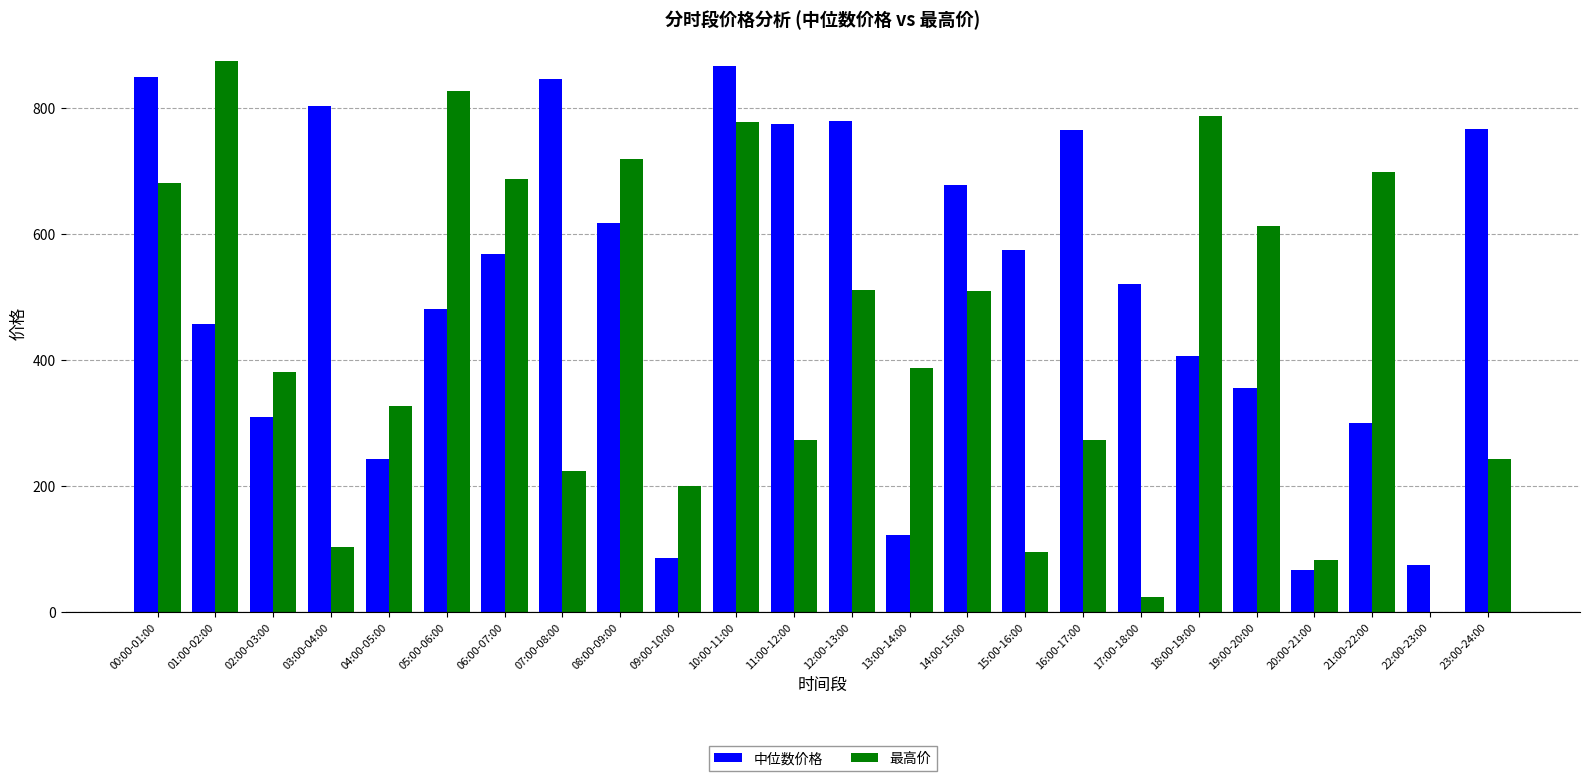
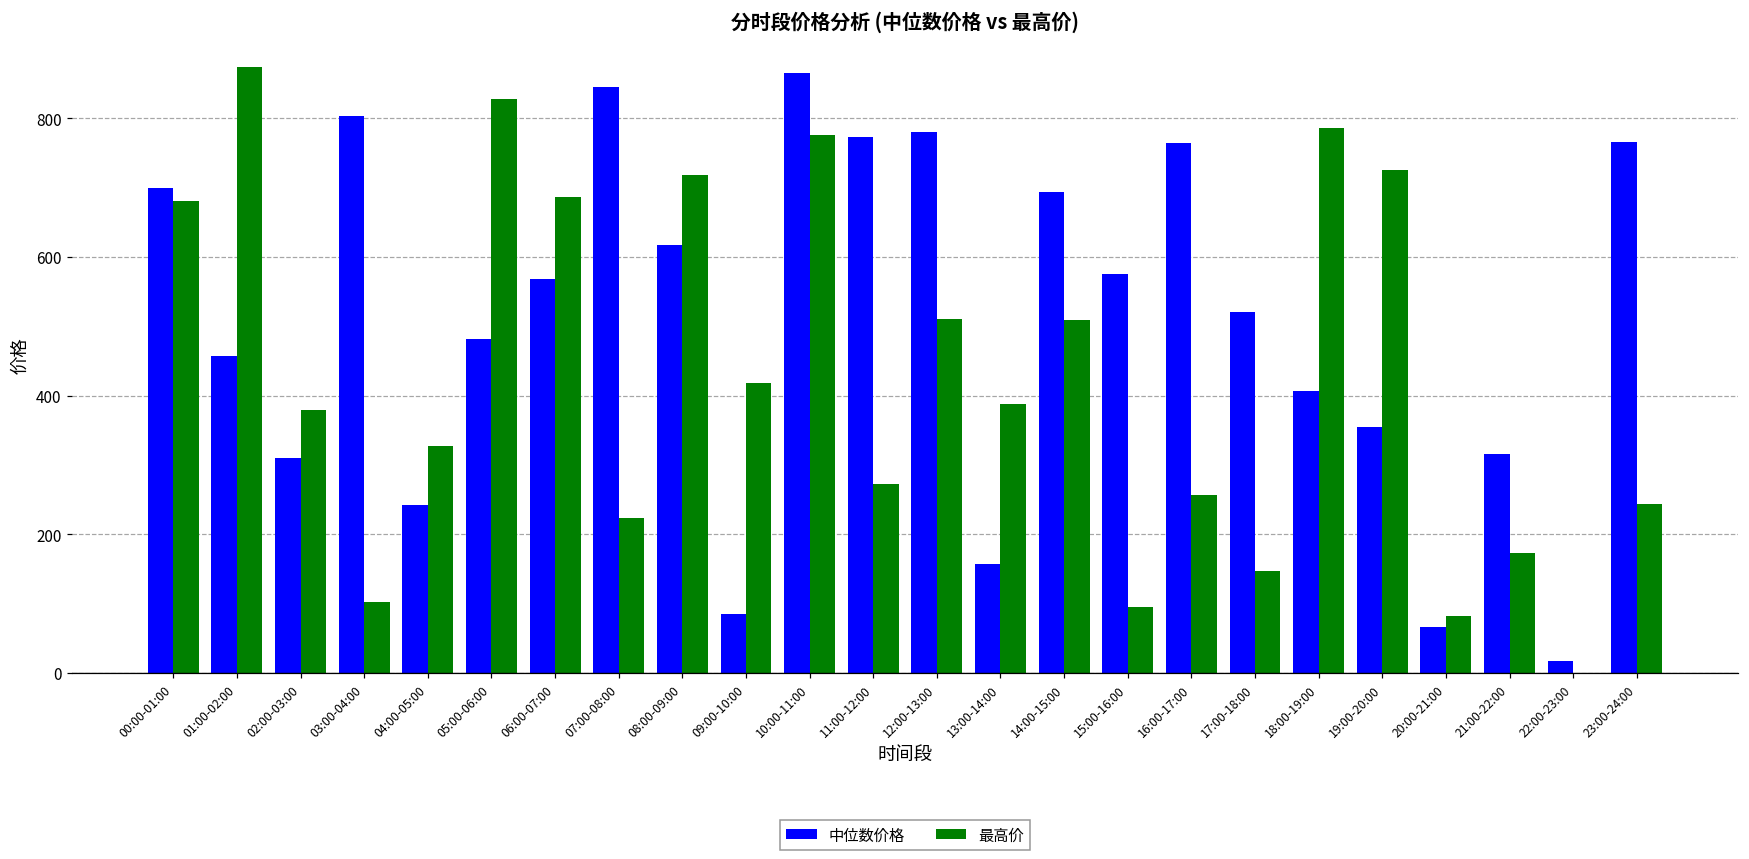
  {
    "中位数价格": {
-     "00:00-01:00": 850,
+     "00:00-01:00": 700,
      "01:00-02:00": 460,
      "02:00-03:00": 310,
      "03:00-04:00": 800,
      "04:00-05:00": 240,
      "05:00-06:00": 480,
      "06:00-07:00": 570,
      "07:00-08:00": 840,
      "08:00-09:00": 620,
      "09:00-10:00": 90,
      "10:00-11:00": 870,
      "11:00-12:00": 770,
      "12:00-13:00": 780,
-     "13:00-14:00": 120,
-     "14:00-15:00": 680,
+     "13:00-14:00": 160,
+     "14:00-15:00": 690,
      "15:00-16:00": 570,
      "16:00-17:00": 760,
      "17:00-18:00": 520,
      "18:00-19:00": 410,
      "19:00-20:00": 360,
      "20:00-21:00": 70,
-     "21:00-22:00": 300,
-     "22:00-23:00": 70,
+     "21:00-22:00": 320,
+     "22:00-23:00": 20,
      "23:00-24:00": 770
    },
    "最高价": {
      "00:00-01:00": 680,
      "01:00-02:00": 870,
      "02:00-03:00": 380,
      "03:00-04:00": 100,
      "04:00-05:00": 330,
      "05:00-06:00": 830,
      "06:00-07:00": 690,
      "07:00-08:00": 220,
      "08:00-09:00": 720,
-     "09:00-10:00": 200,
+     "09:00-10:00": 420,
      "10:00-11:00": 780,
      "11:00-12:00": 270,
      "12:00-13:00": 510,
      "13:00-14:00": 390,
      "14:00-15:00": 510,
      "15:00-16:00": 90,
-     "16:00-17:00": 270,
-     "17:00-18:00": 20,
+     "16:00-17:00": 260,
+     "17:00-18:00": 150,
      "18:00-19:00": 790,
-     "19:00-20:00": 610,
+     "19:00-20:00": 730,
      "20:00-21:00": 80,
-     "21:00-22:00": 700,
+     "21:00-22:00": 170,
      "22:00-23:00": 0,
      "23:00-24:00": 240
    }
  }
